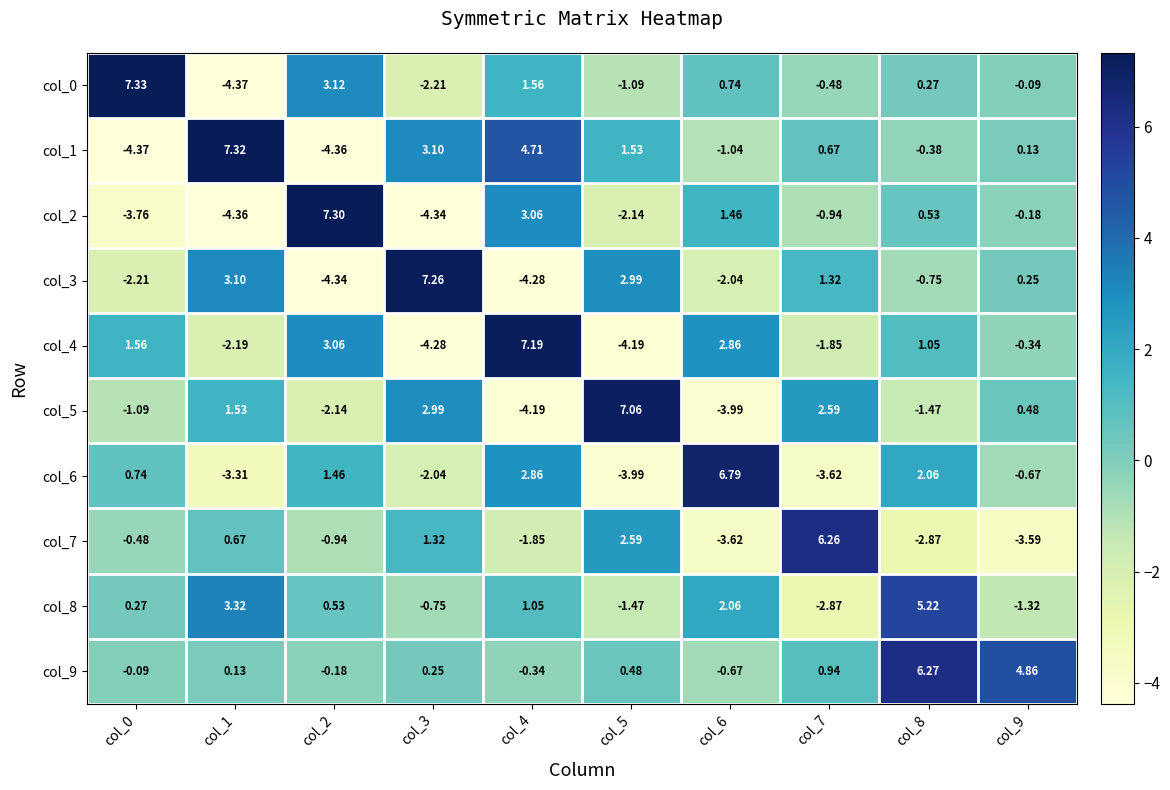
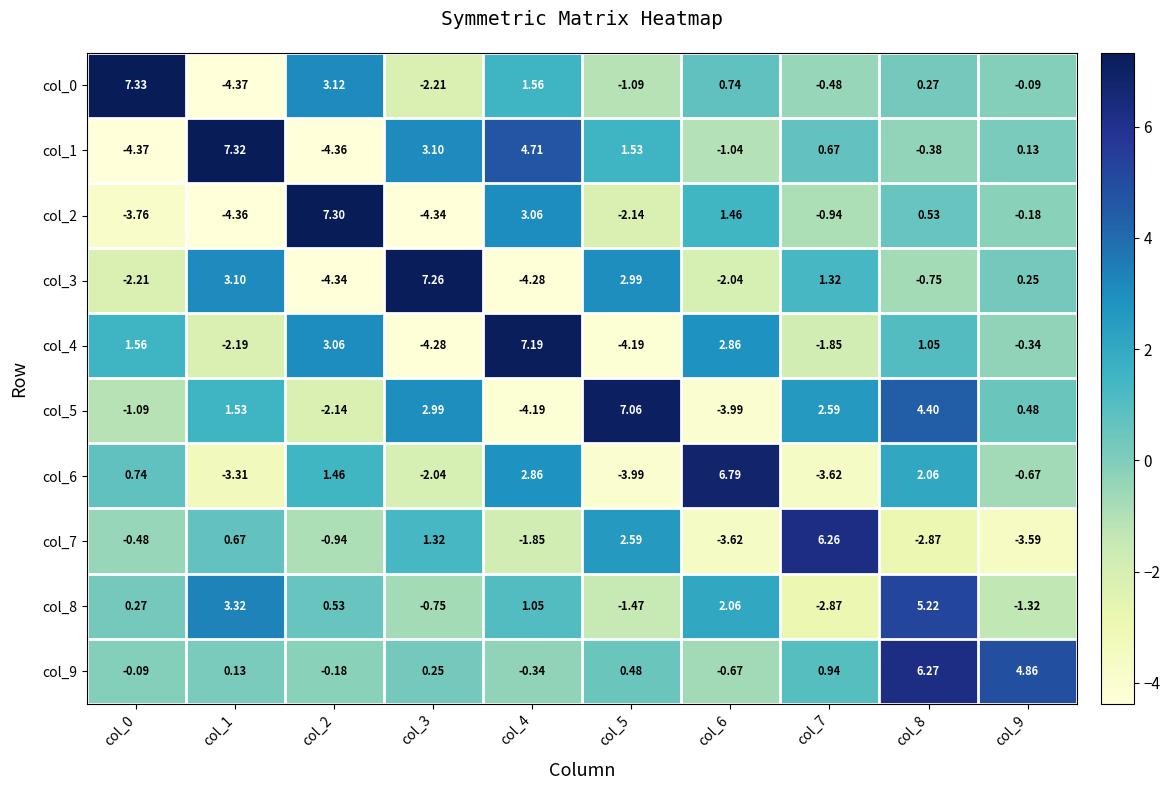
  {
    "col_0": {
      "col_0": 7.33,
      "col_1": -4.37,
      "col_2": 3.12,
      "col_3": -2.21,
      "col_4": 1.56,
      "col_5": -1.09,
      "col_6": 0.74,
      "col_7": -0.48,
      "col_8": 0.27,
      "col_9": -0.09
    },
    "col_1": {
      "col_0": -4.37,
      "col_1": 7.32,
      "col_2": -4.36,
      "col_3": 3.10,
      "col_4": 4.71,
      "col_5": 1.53,
      "col_6": -1.04,
      "col_7": 0.67,
      "col_8": -0.38,
      "col_9": 0.13
    },
    "col_2": {
      "col_0": -3.76,
      "col_1": -4.36,
      "col_2": 7.30,
      "col_3": -4.34,
      "col_4": 3.06,
      "col_5": -2.14,
      "col_6": 1.46,
      "col_7": -0.94,
      "col_8": 0.53,
      "col_9": -0.18
    },
    "col_3": {
      "col_0": -2.21,
      "col_1": 3.10,
      "col_2": -4.34,
      "col_3": 7.26,
      "col_4": -4.28,
      "col_5": 2.99,
      "col_6": -2.04,
      "col_7": 1.32,
      "col_8": -0.75,
      "col_9": 0.25
    },
    "col_4": {
      "col_0": 1.56,
      "col_1": -2.19,
      "col_2": 3.06,
      "col_3": -4.28,
      "col_4": 7.19,
      "col_5": -4.19,
      "col_6": 2.86,
      "col_7": -1.85,
      "col_8": 1.05,
      "col_9": -0.34
    },
    "col_5": {
      "col_0": -1.09,
      "col_1": 1.53,
      "col_2": -2.14,
      "col_3": 2.99,
      "col_4": -4.19,
      "col_5": 7.06,
      "col_6": -3.99,
      "col_7": 2.59,
-     "col_8": -1.47,
+     "col_8": 4.40,
      "col_9": 0.48
    },
    "col_6": {
      "col_0": 0.74,
      "col_1": -3.31,
      "col_2": 1.46,
      "col_3": -2.04,
      "col_4": 2.86,
      "col_5": -3.99,
      "col_6": 6.79,
      "col_7": -3.62,
      "col_8": 2.06,
      "col_9": -0.67
    },
    "col_7": {
      "col_0": -0.48,
      "col_1": 0.67,
      "col_2": -0.94,
      "col_3": 1.32,
      "col_4": -1.85,
      "col_5": 2.59,
      "col_6": -3.62,
      "col_7": 6.26,
      "col_8": -2.87,
      "col_9": -3.59
    },
    "col_8": {
      "col_0": 0.27,
      "col_1": 3.32,
      "col_2": 0.53,
      "col_3": -0.75,
      "col_4": 1.05,
      "col_5": -1.47,
      "col_6": 2.06,
      "col_7": -2.87,
      "col_8": 5.22,
      "col_9": -1.32
    },
    "col_9": {
      "col_0": -0.09,
      "col_1": 0.13,
      "col_2": -0.18,
      "col_3": 0.25,
      "col_4": -0.34,
      "col_5": 0.48,
      "col_6": -0.67,
      "col_7": 0.94,
      "col_8": 6.27,
      "col_9": 4.86
    }
  }
